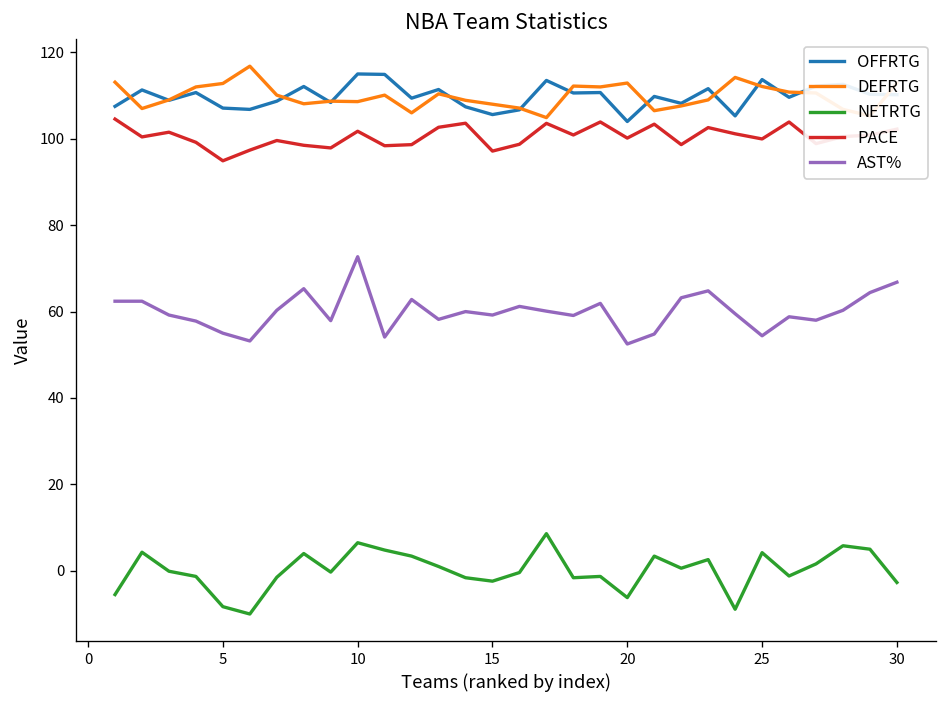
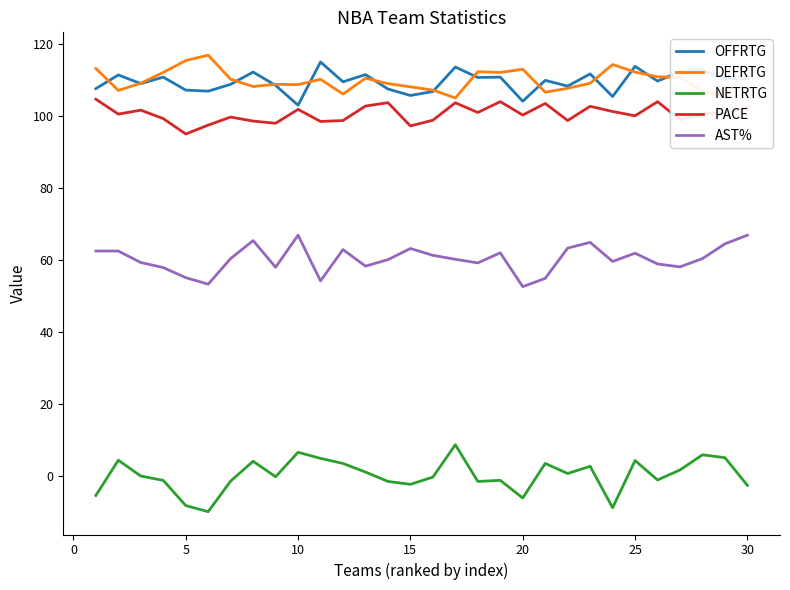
  {
    "OFFRTG": {
      "5": 107,
-     "10": 115,
+     "10": 103,
      "15": 106,
      "20": 104,
      "25": 114
    },
    "DEFRTG": {
-     "5": 113,
+     "5": 115,
      "10": 109,
      "15": 108,
      "20": 113,
      "25": 112
    },
    "NETRTG": {
      "5": -8,
      "10": 7,
      "15": -2,
      "20": -6,
      "25": 4,
      "30": -3
    },
    "PACE": {
      "5": 95,
      "10": 102,
      "15": 97,
      "20": 100,
      "25": 100
    },
    "AST%": {
      "5": 55,
-     "10": 73,
-     "15": 59,
+     "10": 67,
+     "15": 63,
      "20": 53,
-     "25": 54,
+     "25": 62,
      "30": 67
    }
  }
